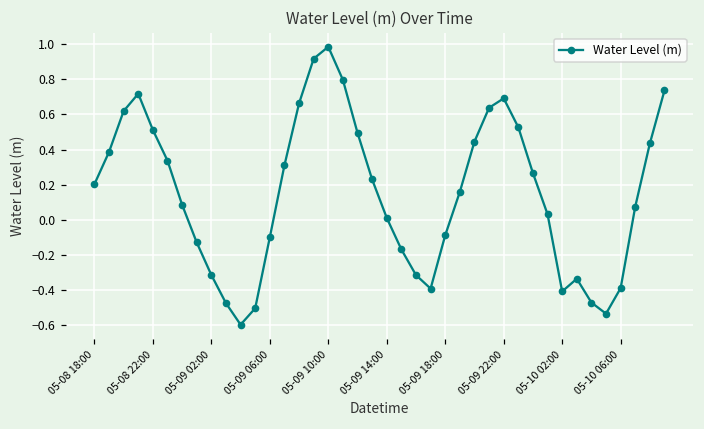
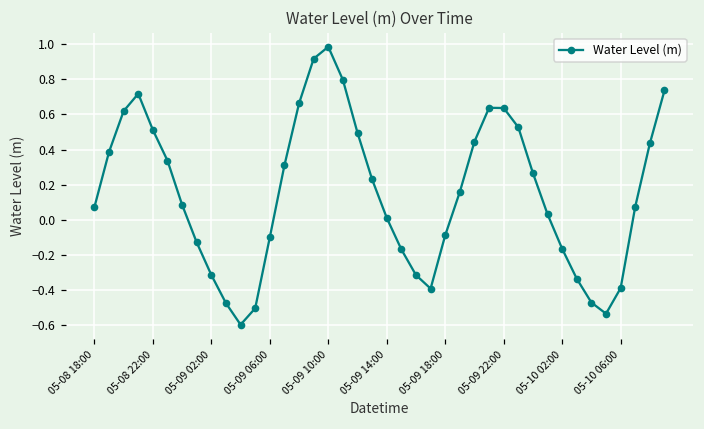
  {
-   "05-08 18:00": 0.20,
+   "05-08 18:00": 0.07,
    "05-08 22:00": 0.51,
    "05-09 02:00": -0.31,
    "05-09 06:00": -0.10,
    "05-09 10:00": 0.98,
    "05-09 14:00": 0.01,
    "05-09 18:00": -0.09,
-   "05-09 22:00": 0.69,
-   "05-10 02:00": -0.41,
+   "05-09 22:00": 0.64,
+   "05-10 02:00": -0.16,
    "05-10 06:00": -0.39
  }
